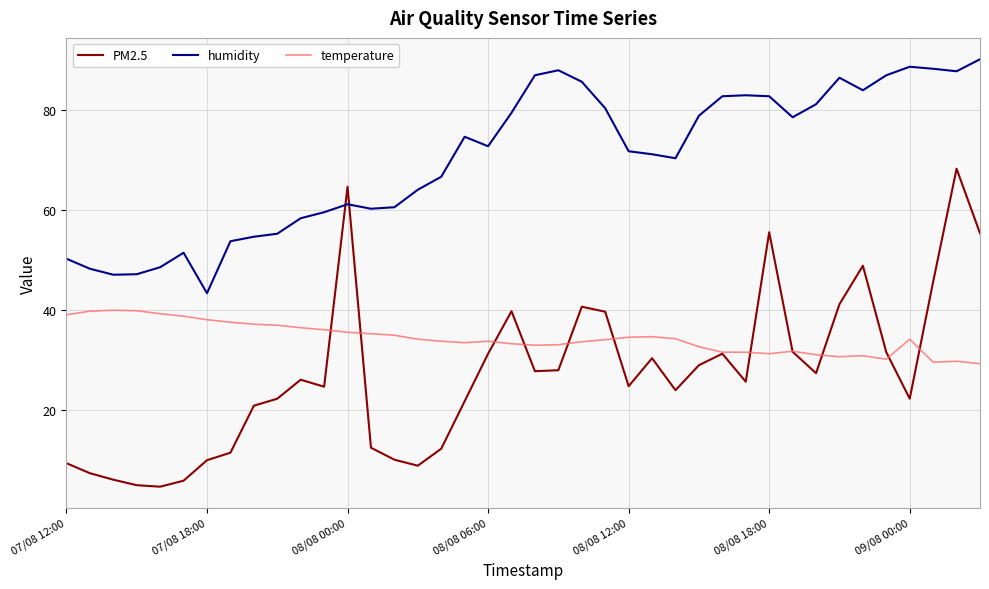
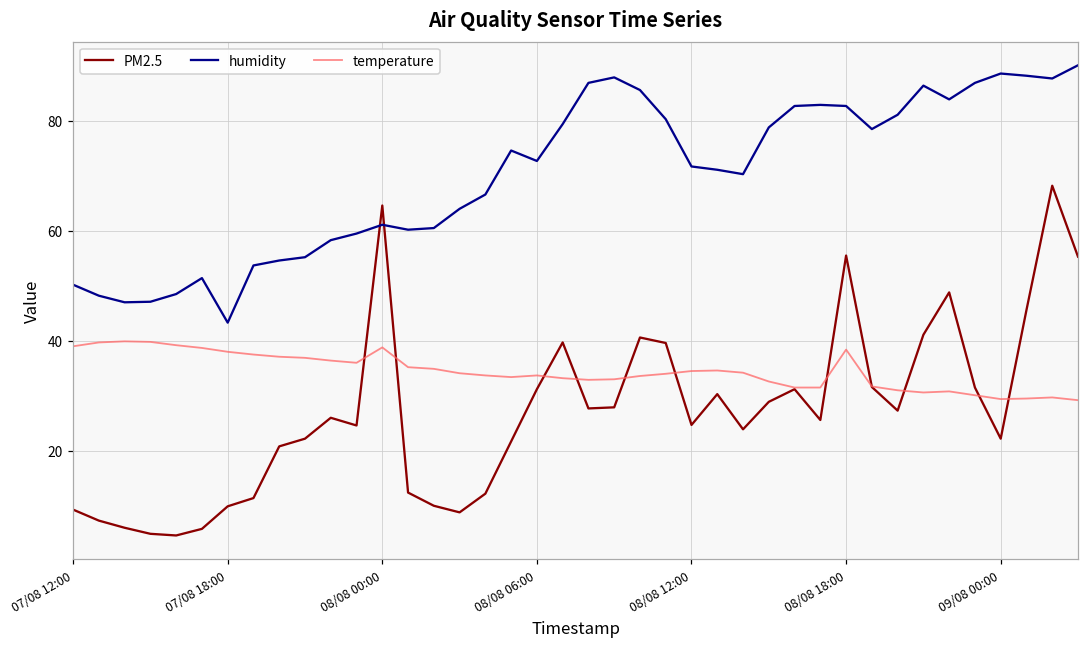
  {
    "PM2.5": {
      "07/08 12:00": 9,
      "07/08 18:00": 10,
      "08/08 00:00": 65,
      "08/08 06:00": 31,
      "08/08 12:00": 25,
      "08/08 18:00": 56,
      "09/08 00:00": 22
    },
    "humidity": {
      "07/08 12:00": 50,
      "07/08 18:00": 43,
      "08/08 00:00": 61,
      "08/08 06:00": 73,
      "08/08 12:00": 72,
      "08/08 18:00": 83,
      "09/08 00:00": 89
    },
    "temperature": {
      "07/08 12:00": 39,
      "07/08 18:00": 38,
-     "08/08 00:00": 36,
+     "08/08 00:00": 39,
      "08/08 06:00": 34,
      "08/08 12:00": 35,
-     "08/08 18:00": 31,
-     "09/08 00:00": 34
+     "08/08 18:00": 38,
+     "09/08 00:00": 29
    }
  }
